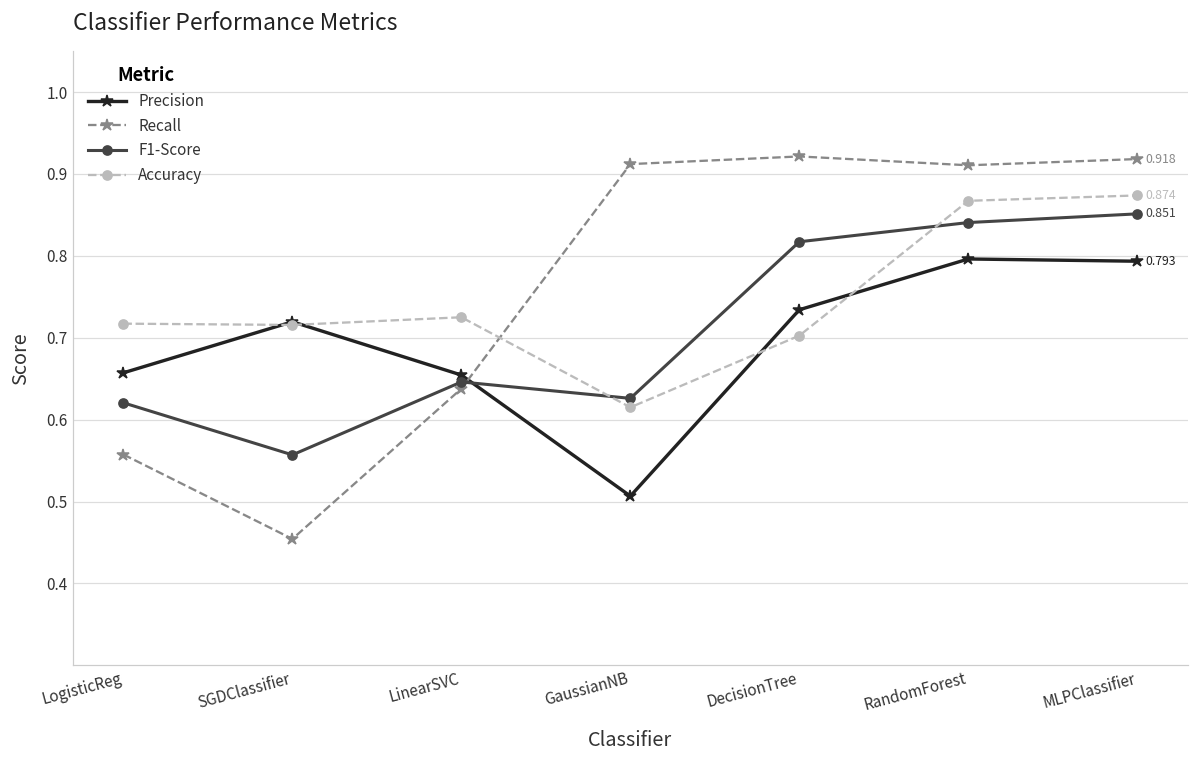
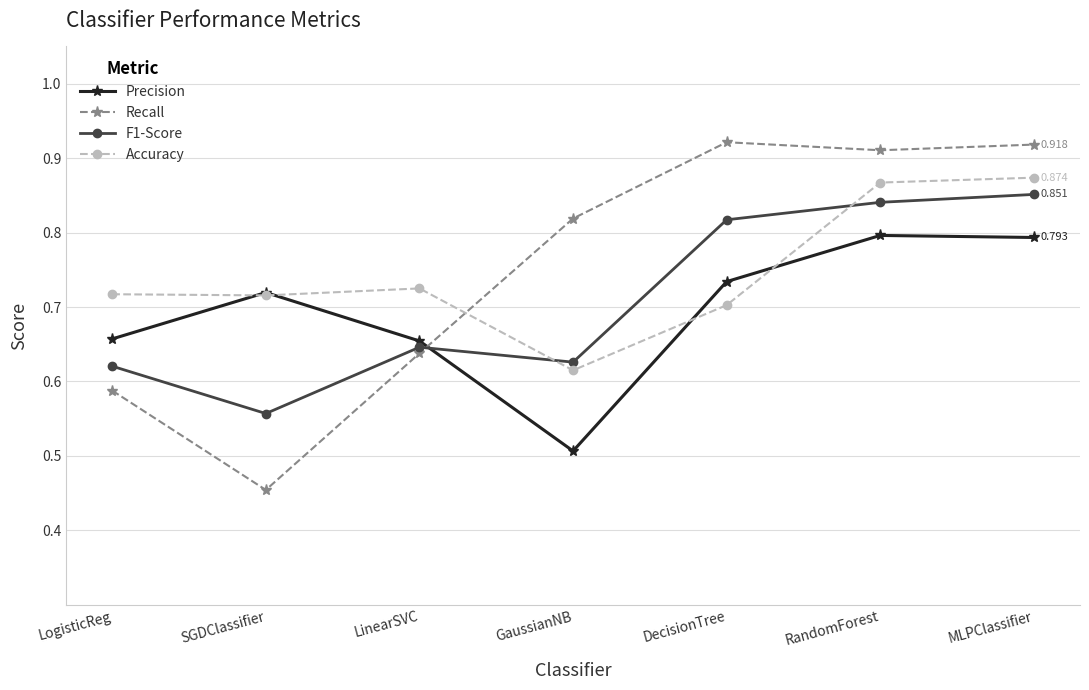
  {
    "Recall": {
-     "LogisticReg": 0.56,
+     "LogisticReg": 0.59,
      "SGDClassifier": 0.45,
      "LinearSVC": 0.64,
-     "GaussianNB": 0.91,
+     "GaussianNB": 0.82,
      "DecisionTree": 0.92,
      "RandomForest": 0.91
    },
    "Accuracy": {
      "MLPClassifier": 0.874
    }
  }
